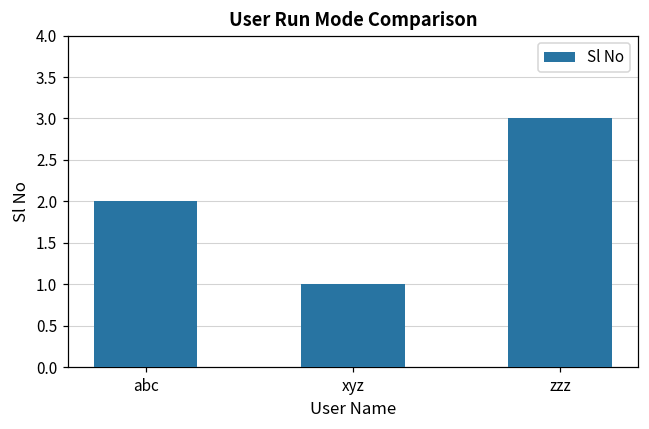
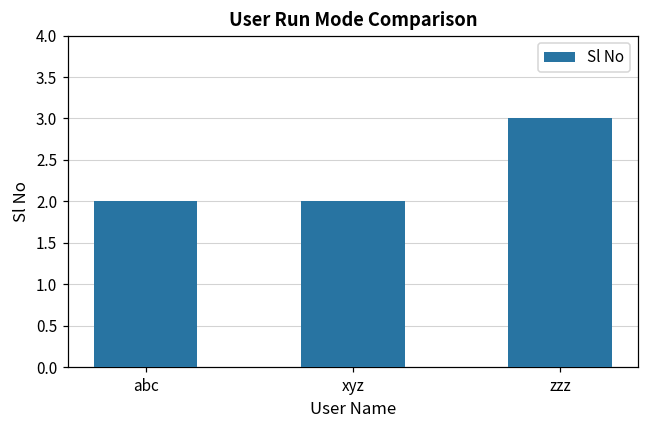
  {
    "abc": 2,
-   "xyz": 1,
+   "xyz": 2,
    "zzz": 3
  }
